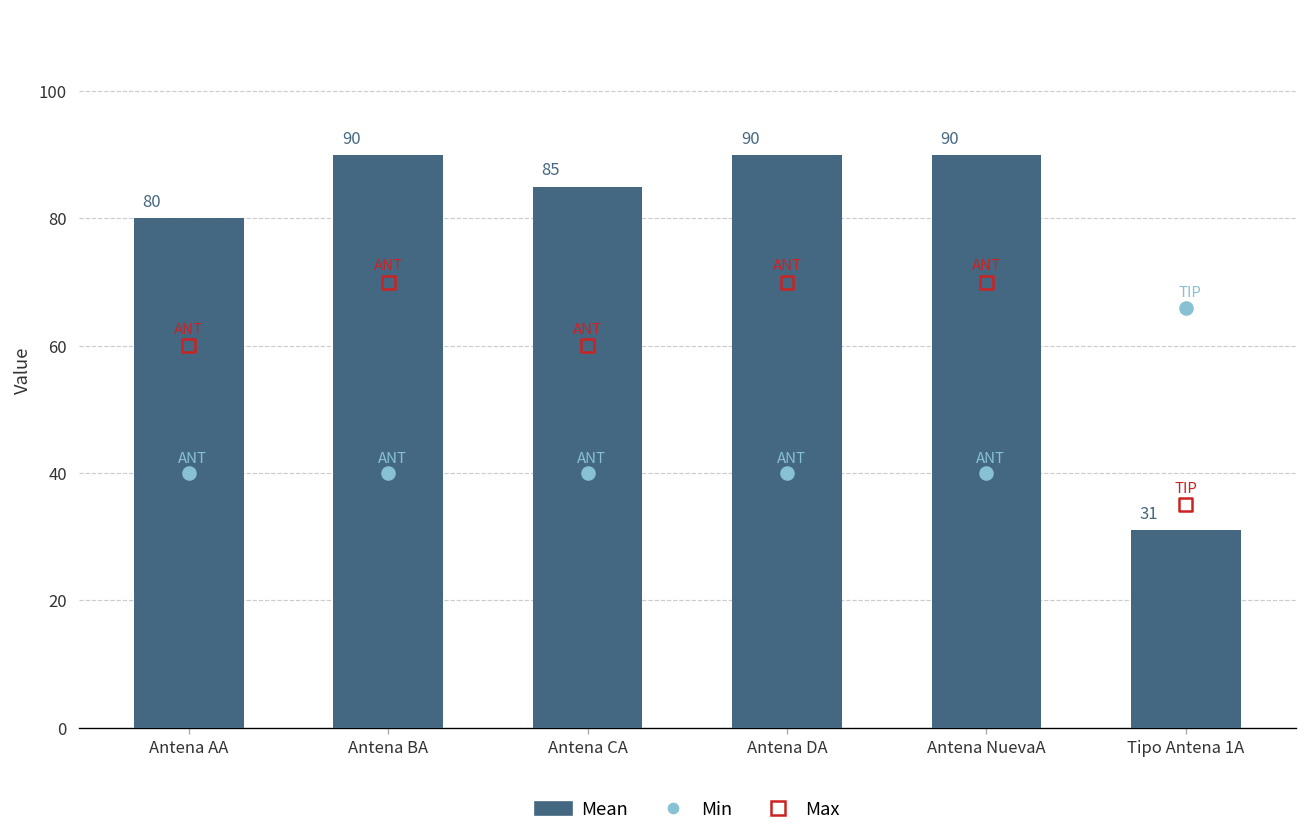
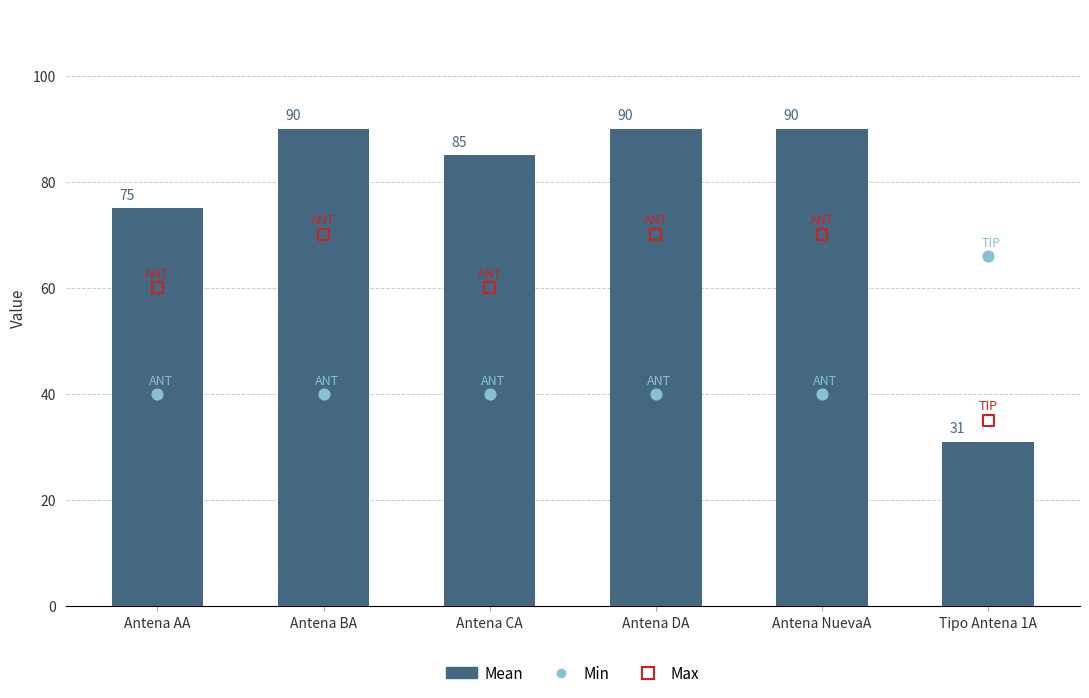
  {
    "Mean": {
-     "Antena AA": 80,
+     "Antena AA": 75,
      "Antena BA": 90,
      "Antena CA": 85,
      "Antena DA": 90,
      "Antena NuevaA": 90,
      "Tipo Antena 1A": 31
    }
  }
